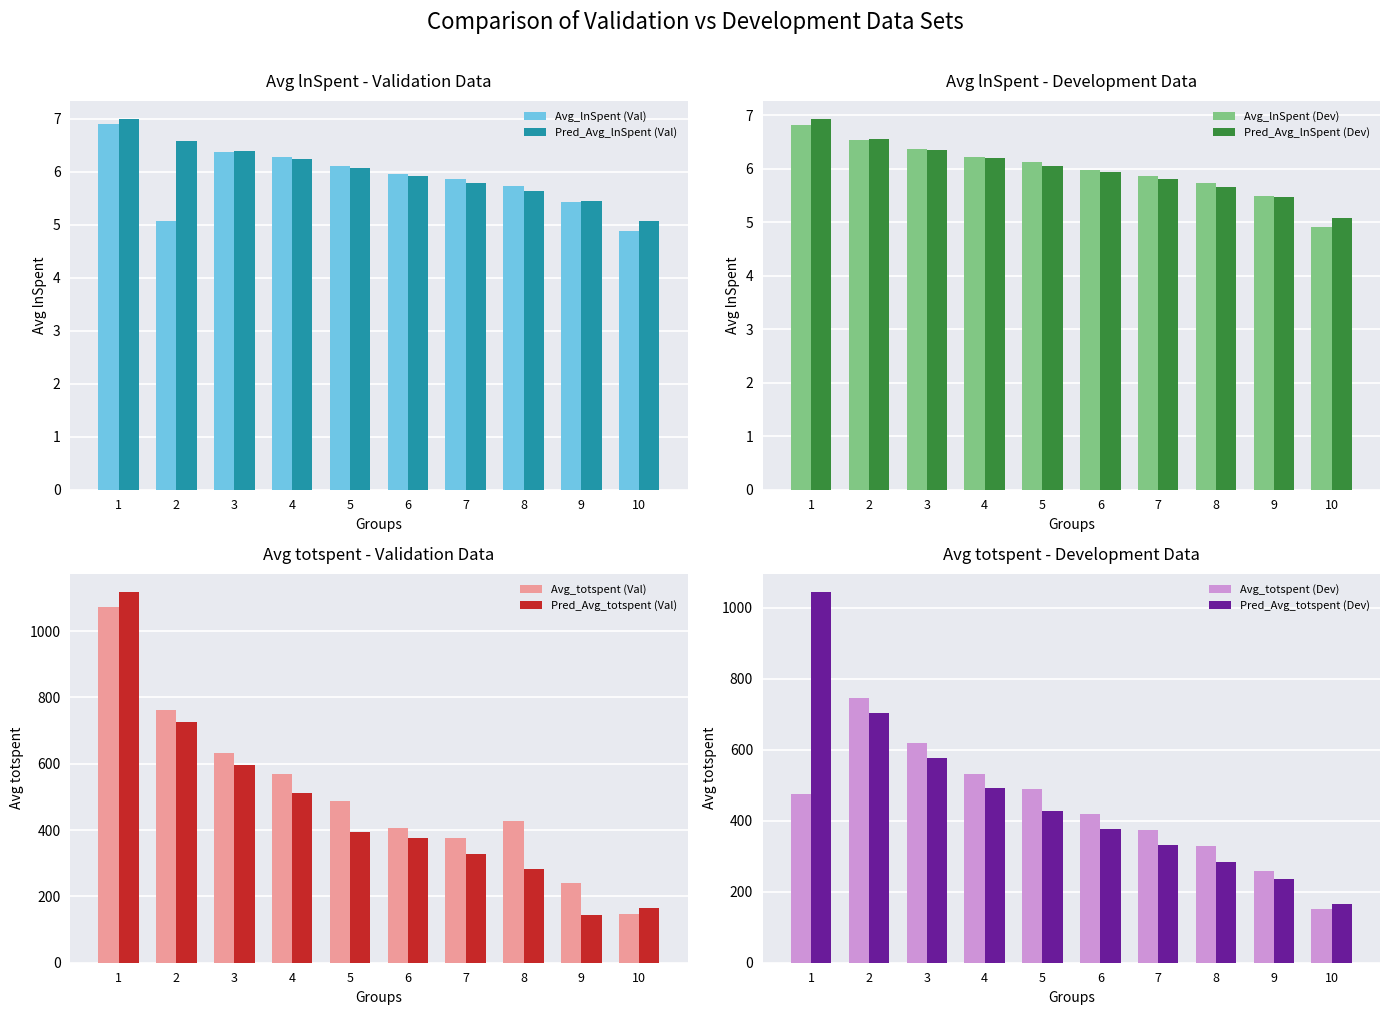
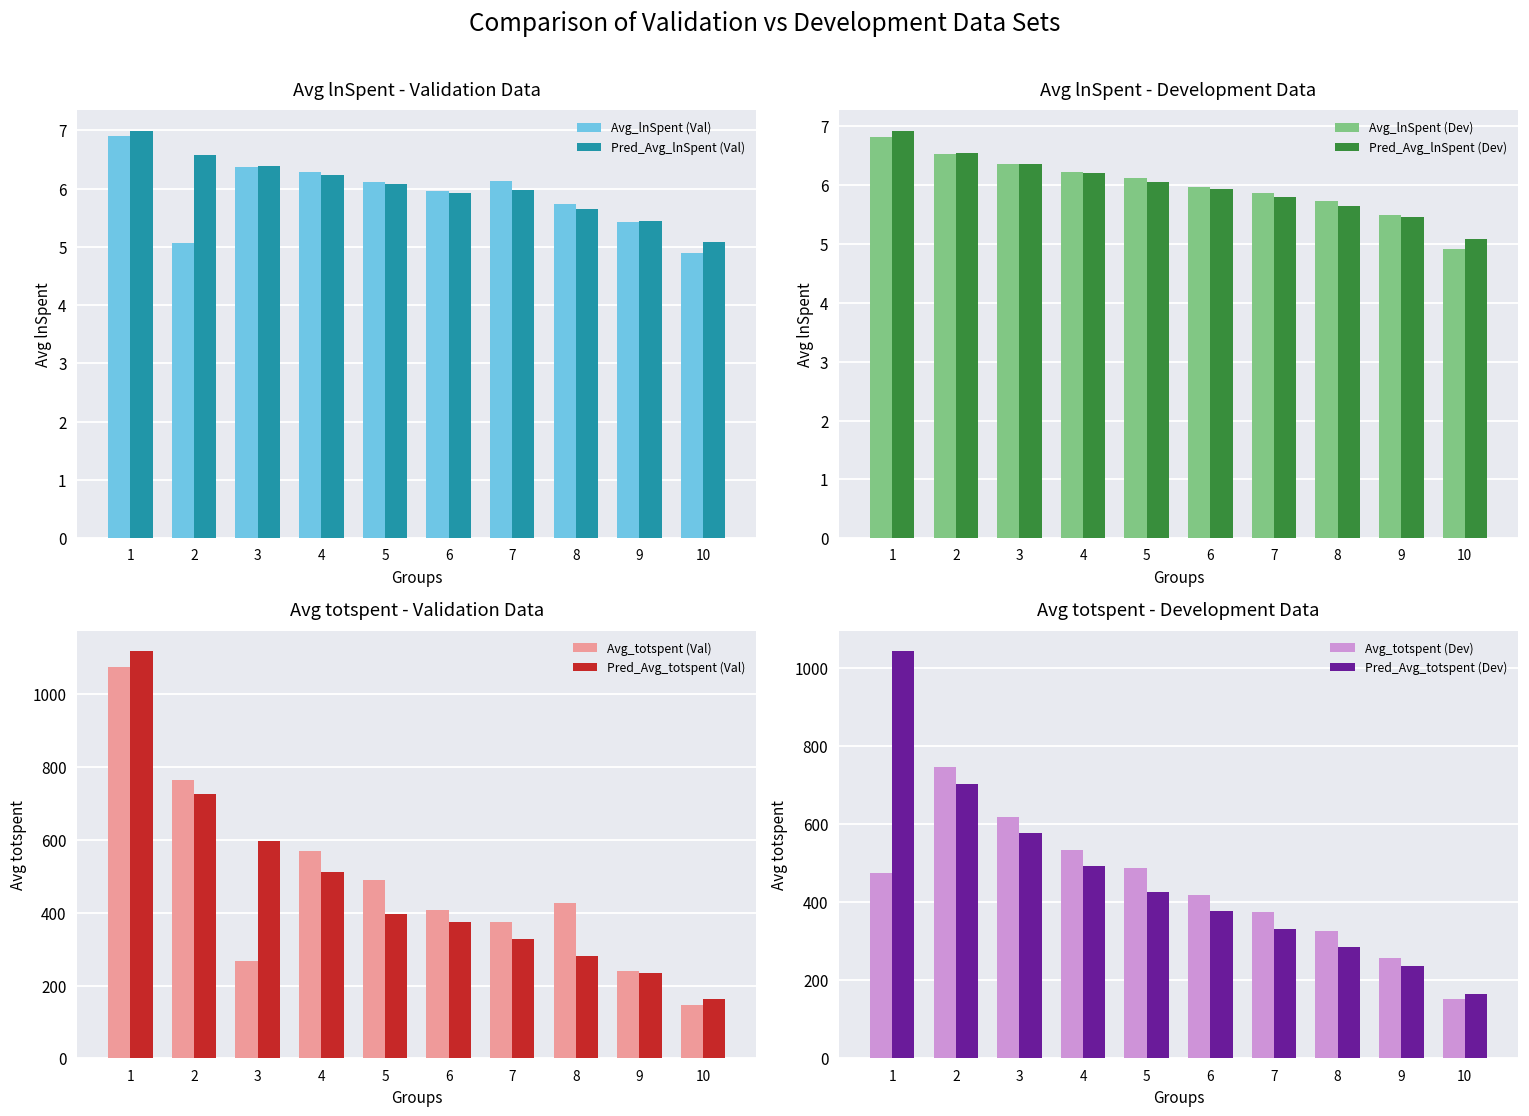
  {
    "Avg lnSpent - Validation Data": {
      "Avg_lnSpent (Val)": {
        "1": 6.9,
        "2": 5.1,
        "3": 6.4,
        "4": 6.3,
        "5": 6.1,
        "6": 6.0,
-       "7": 5.9,
+       "7": 6.1,
        "8": 5.7,
        "9": 5.4,
        "10": 4.9
      },
      "Pred_Avg_lnSpent (Val)": {
        "1": 7.0,
        "2": 6.6,
        "3": 6.4,
        "4": 6.2,
        "5": 6.1,
        "6": 5.9,
-       "7": 5.8,
+       "7": 6.0,
        "8": 5.6,
        "9": 5.5,
        "10": 5.1
      }
    },
    "Avg lnSpent - Development Data": {
      "Avg_lnSpent (Dev)": {
        "1": 6.8,
        "2": 6.5,
        "3": 6.4,
        "4": 6.2,
        "5": 6.1,
        "6": 6.0,
        "7": 5.9,
        "8": 5.7,
        "9": 5.5,
        "10": 4.9
      },
      "Pred_Avg_lnSpent (Dev)": {
        "1": 6.9,
        "2": 6.6,
        "3": 6.4,
        "4": 6.2,
        "5": 6.1,
        "6": 5.9,
        "7": 5.8,
        "8": 5.7,
        "9": 5.5,
        "10": 5.1
      }
    },
    "Avg totspent - Validation Data": {
      "Avg_totspent (Val)": {
        "1": 1070,
        "2": 760,
-       "3": 630,
+       "3": 270,
        "4": 570,
        "5": 490,
        "6": 410,
        "7": 380,
        "8": 430,
        "9": 240,
        "10": 150
      },
      "Pred_Avg_totspent (Val)": {
        "1": 1120,
        "2": 730,
        "3": 600,
        "4": 510,
        "5": 390,
        "6": 380,
        "7": 330,
        "8": 280,
-       "9": 140,
+       "9": 230,
        "10": 160
      }
    },
    "Avg totspent - Development Data": {
      "Avg_totspent (Dev)": {
        "1": 480,
        "2": 750,
        "3": 620,
        "4": 530,
        "5": 490,
        "6": 420,
        "7": 370,
        "8": 330,
        "9": 260,
        "10": 150
      },
      "Pred_Avg_totspent (Dev)": {
        "1": 1040,
        "2": 700,
        "3": 580,
        "4": 490,
        "5": 430,
        "6": 380,
        "7": 330,
        "8": 280,
        "9": 240,
        "10": 170
      }
    }
  }
